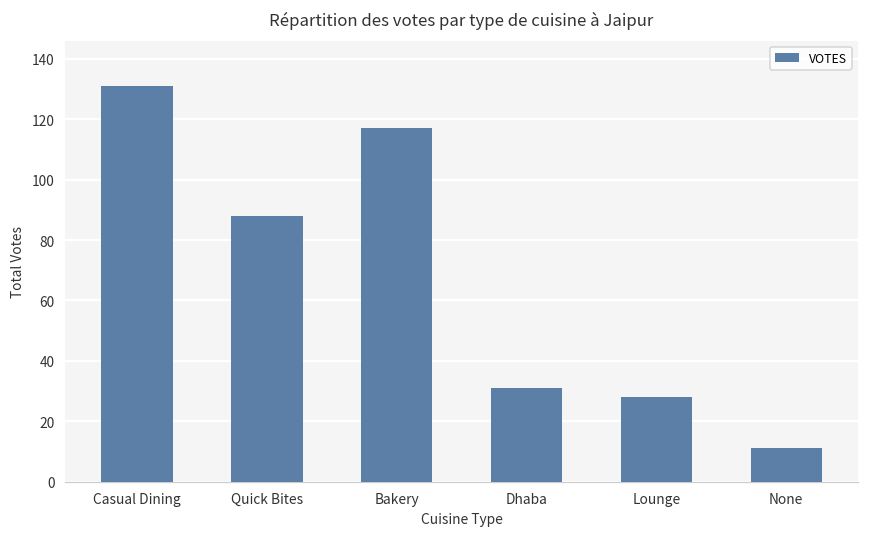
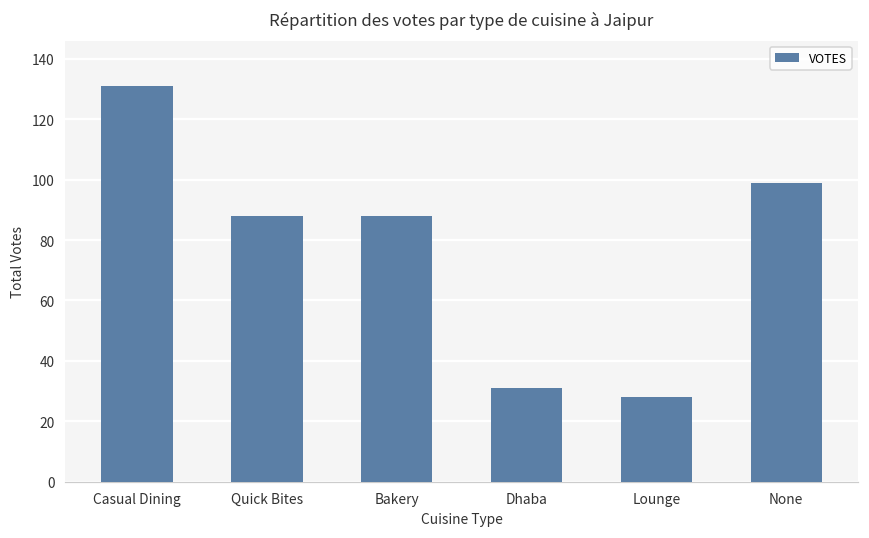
  {
    "Casual Dining": 131,
    "Quick Bites": 88,
-   "Bakery": 117,
+   "Bakery": 88,
    "Dhaba": 31,
    "Lounge": 28,
-   "None": 11
+   "None": 99
  }
